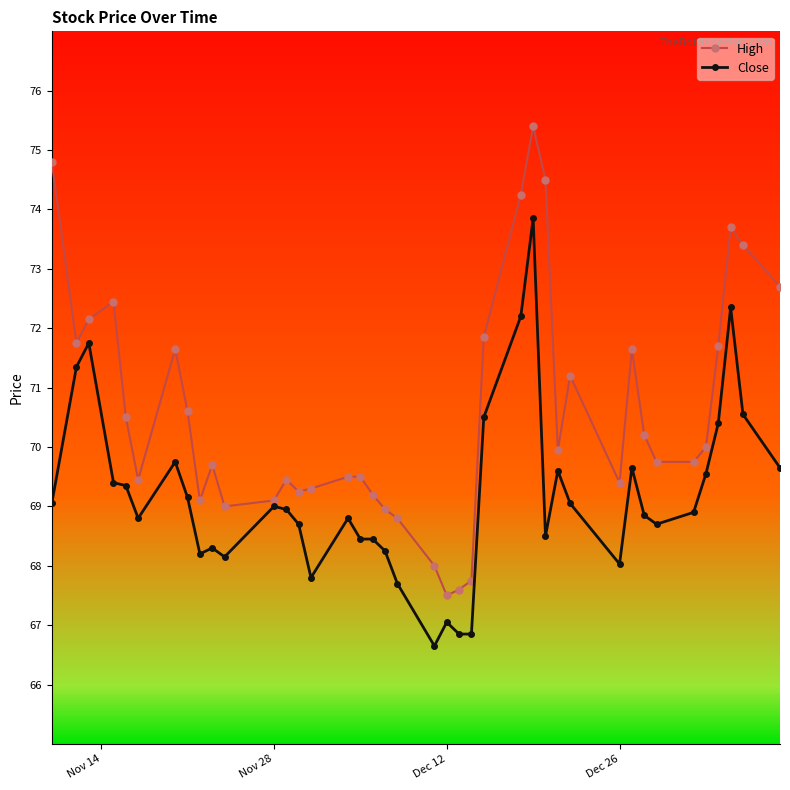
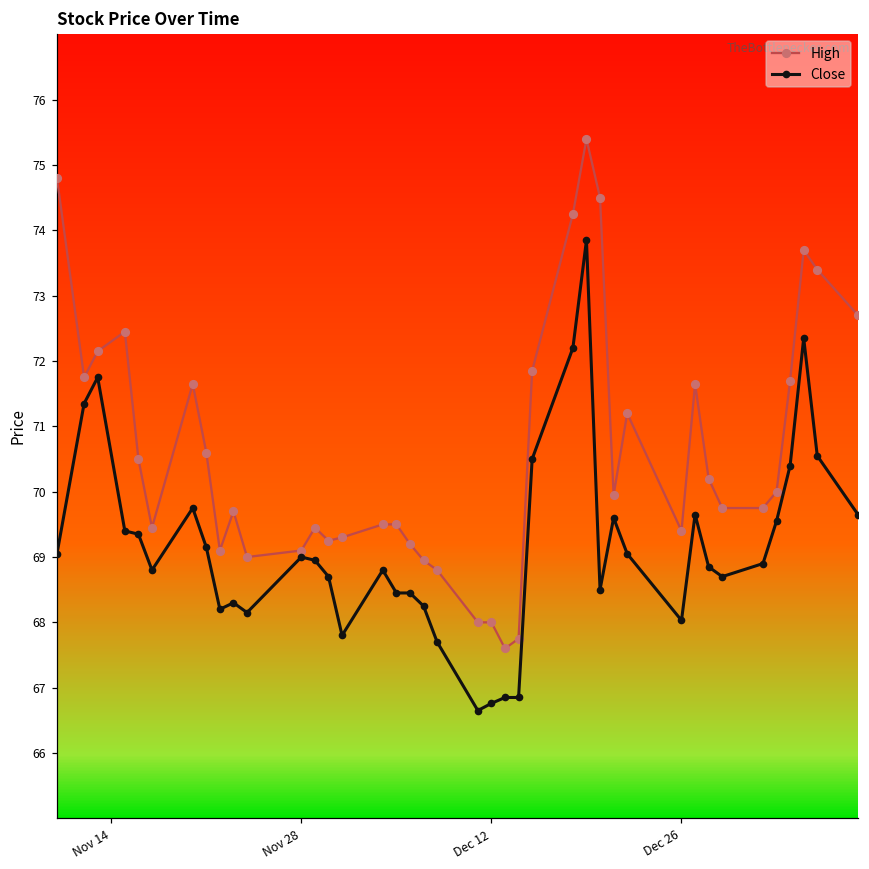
  {
    "High": {
      "Nov 28": 69.1,
-     "Dec 12": 67.5,
+     "Dec 12": 68.0,
      "Dec 26": 69.4
    },
    "Close": {
      "Nov 28": 69.0,
-     "Dec 12": 67.1,
+     "Dec 12": 66.8,
      "Dec 26": 68.0
    }
  }
